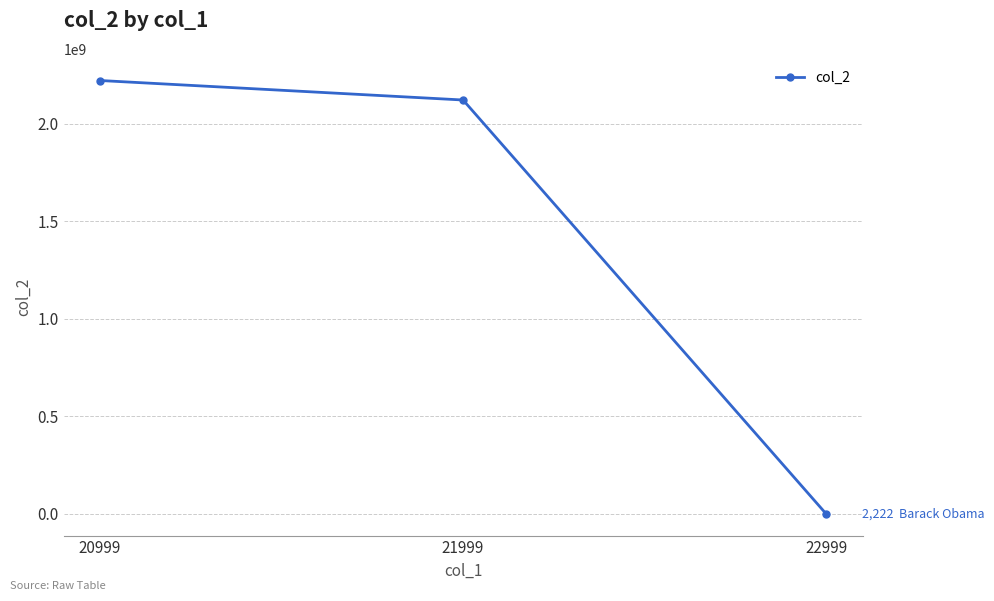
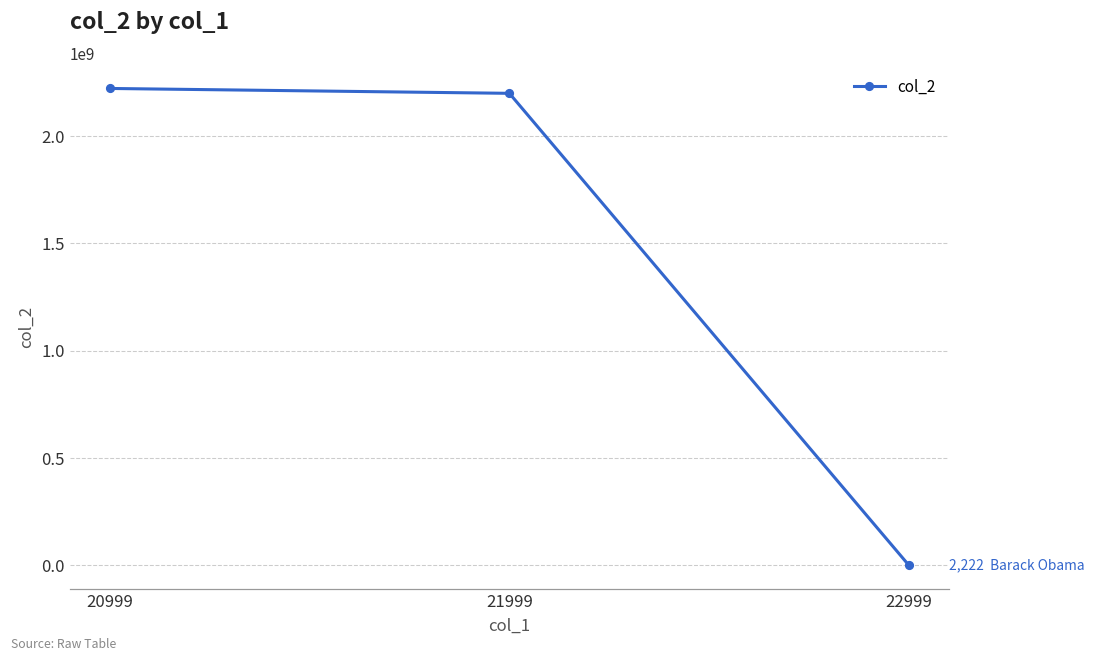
  {
    "20999": 2220000000,
-   "21999": 2120000000,
+   "21999": 2200000000,
    "22999": 0
  }
